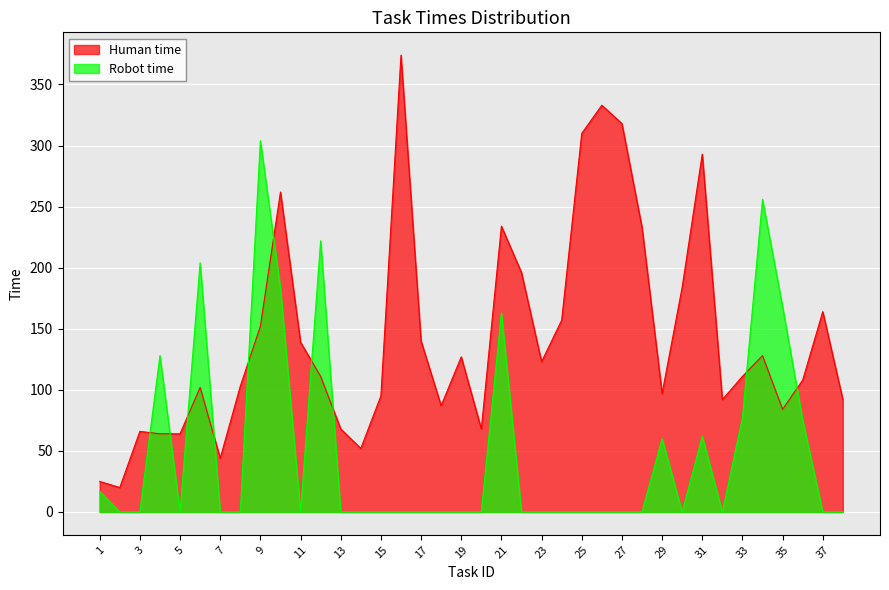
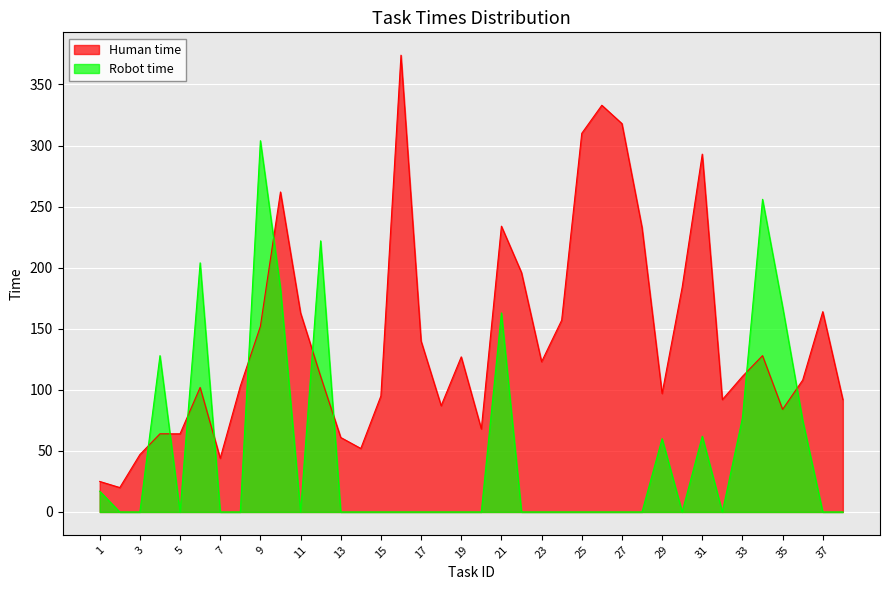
  {
    "Human time": {
      "1": 25,
-     "3": 66,
+     "3": 47,
      "5": 64,
      "7": 44,
      "9": 152,
-     "11": 139,
-     "13": 68,
+     "11": 163,
+     "13": 61,
      "15": 95,
      "17": 140,
      "19": 127,
      "21": 234,
      "23": 123,
      "25": 310,
      "27": 318,
      "29": 97,
      "31": 293,
      "33": 111,
      "35": 84,
      "37": 164
    },
    "Robot time": {
      "1": 17,
      "3": 0,
      "5": 0,
      "7": 0,
      "9": 304,
      "11": 0,
      "13": 0,
      "15": 0,
      "17": 0,
      "19": 0,
      "21": 163,
      "23": 0,
      "25": 0,
      "27": 0,
      "29": 60,
      "31": 62,
      "33": 77,
      "35": 168,
      "37": 0
    }
  }
